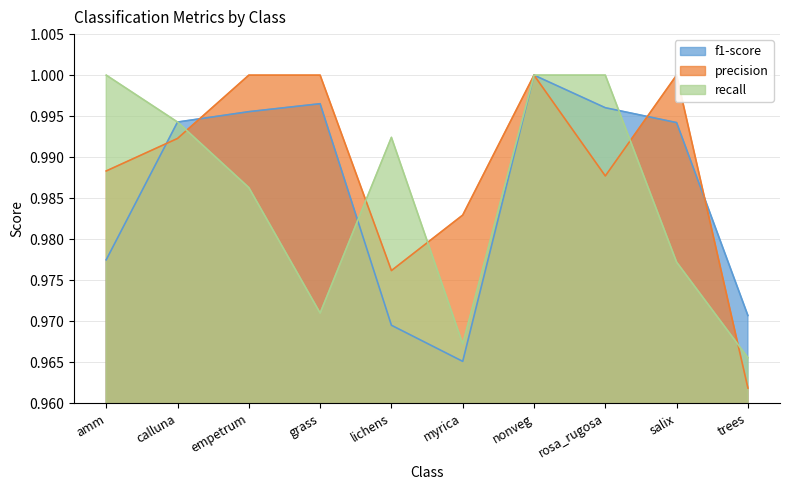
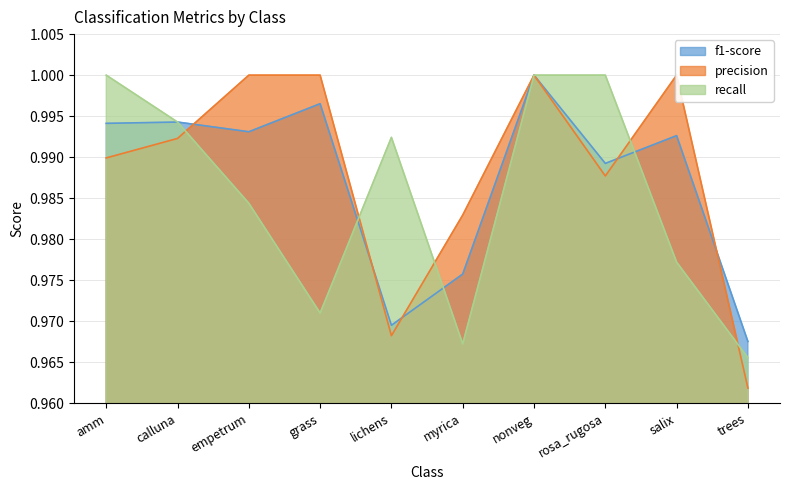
  {
    "f1-score": {
-     "amm": 0.978,
-     "empetrum": 0.996,
+     "amm": 0.994,
+     "empetrum": 0.993,
      "grass": 0.997,
      "lichens": 0.970,
-     "myrica": 0.965,
-     "rosa_rugosa": 0.996,
-     "salix": 0.994,
-     "trees": 0.971
+     "myrica": 0.976,
+     "rosa_rugosa": 0.989,
+     "salix": 0.993,
+     "trees": 0.968
    },
    "precision": {
-     "amm": 0.988,
+     "amm": 0.990,
      "calluna": 0.992,
      "empetrum": 1.000,
      "grass": 1.000,
-     "lichens": 0.976,
+     "lichens": 0.968,
      "myrica": 0.983,
      "rosa_rugosa": 0.988,
      "trees": 0.962
    },
    "recall": {
      "amm": 1.000,
-     "empetrum": 0.986,
+     "empetrum": 0.984,
      "grass": 0.971,
      "lichens": 0.992,
      "myrica": 0.967,
      "rosa_rugosa": 1.000,
      "salix": 0.977,
      "trees": 0.966
    }
  }
